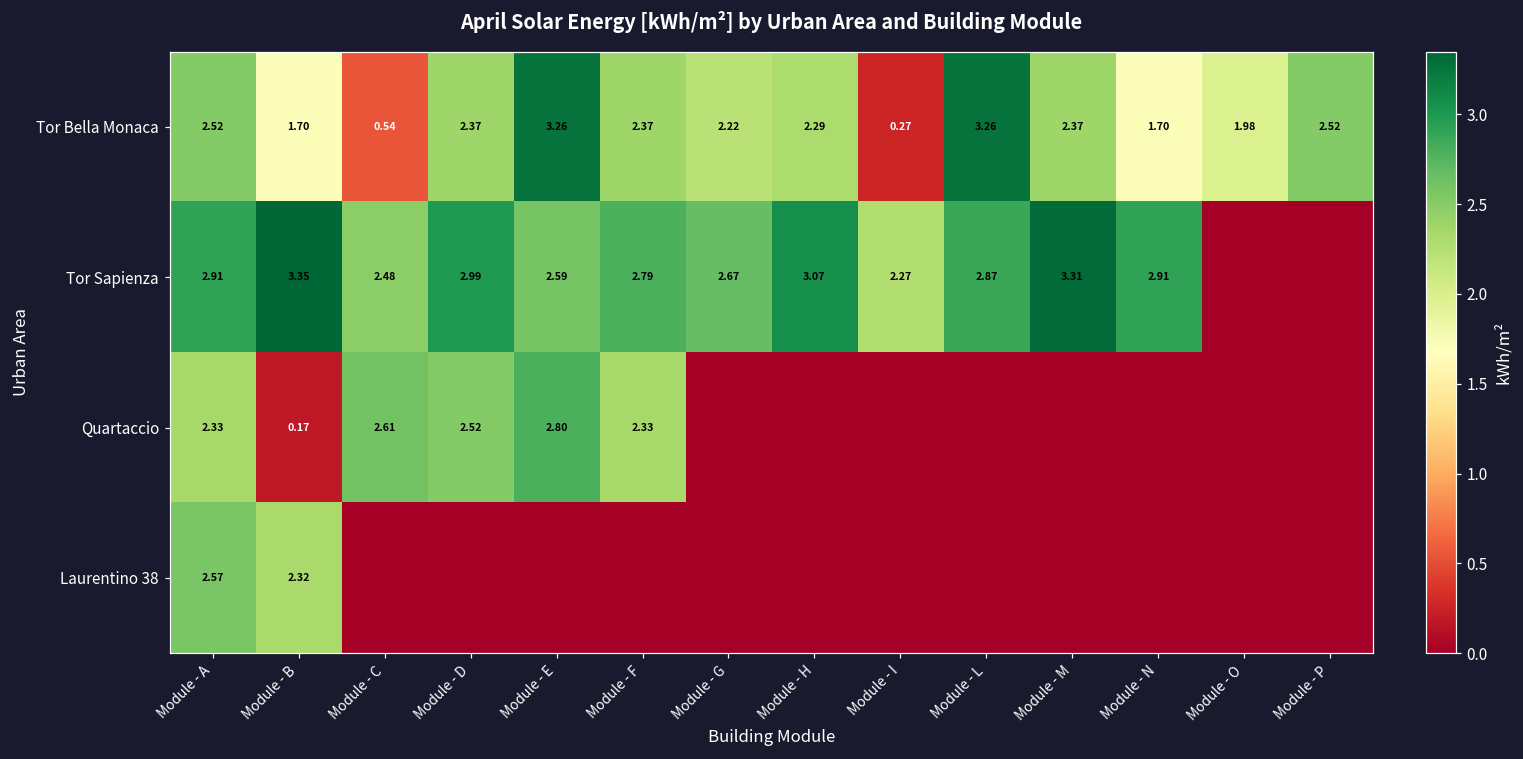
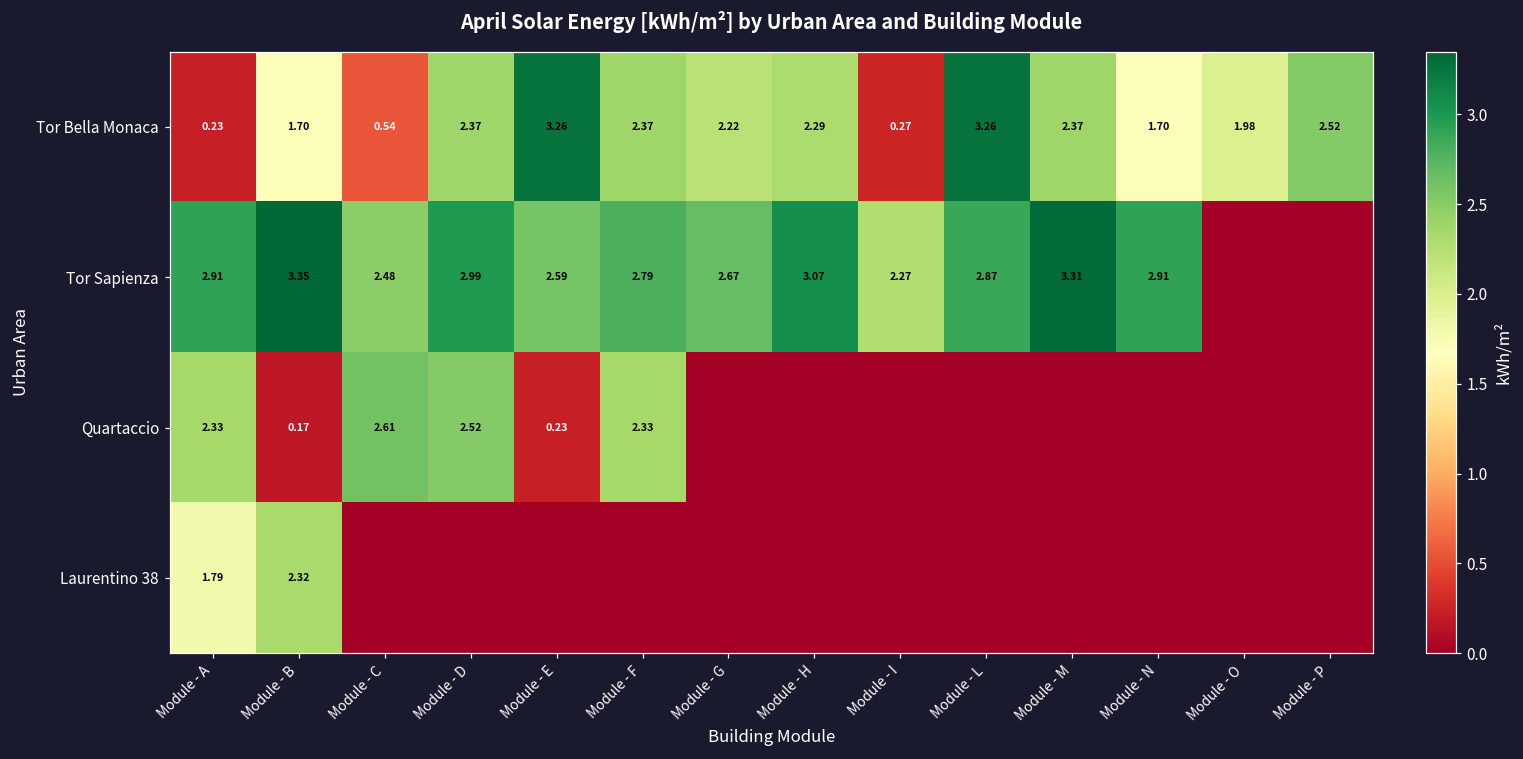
  {
    "Tor Bella Monaca": {
-     "Module - A": 2.52,
+     "Module - A": 0.23,
      "Module - B": 1.70,
      "Module - C": 0.54,
      "Module - D": 2.37,
      "Module - E": 3.26,
      "Module - F": 2.37,
      "Module - G": 2.22,
      "Module - H": 2.29,
      "Module - I": 0.27,
      "Module - L": 3.26,
      "Module - M": 2.37,
      "Module - N": 1.70,
      "Module - O": 1.98,
      "Module - P": 2.52
    },
    "Tor Sapienza": {
      "Module - A": 2.91,
      "Module - B": 3.35,
      "Module - C": 2.48,
      "Module - D": 2.99,
      "Module - E": 2.59,
      "Module - F": 2.79,
      "Module - G": 2.67,
      "Module - H": 3.07,
      "Module - I": 2.27,
      "Module - L": 2.87,
      "Module - M": 3.31,
      "Module - N": 2.91
    },
    "Quartaccio": {
      "Module - A": 2.33,
      "Module - B": 0.17,
      "Module - C": 2.61,
      "Module - D": 2.52,
-     "Module - E": 2.80,
+     "Module - E": 0.23,
      "Module - F": 2.33
    },
    "Laurentino 38": {
-     "Module - A": 2.57,
+     "Module - A": 1.79,
      "Module - B": 2.32
    }
  }
